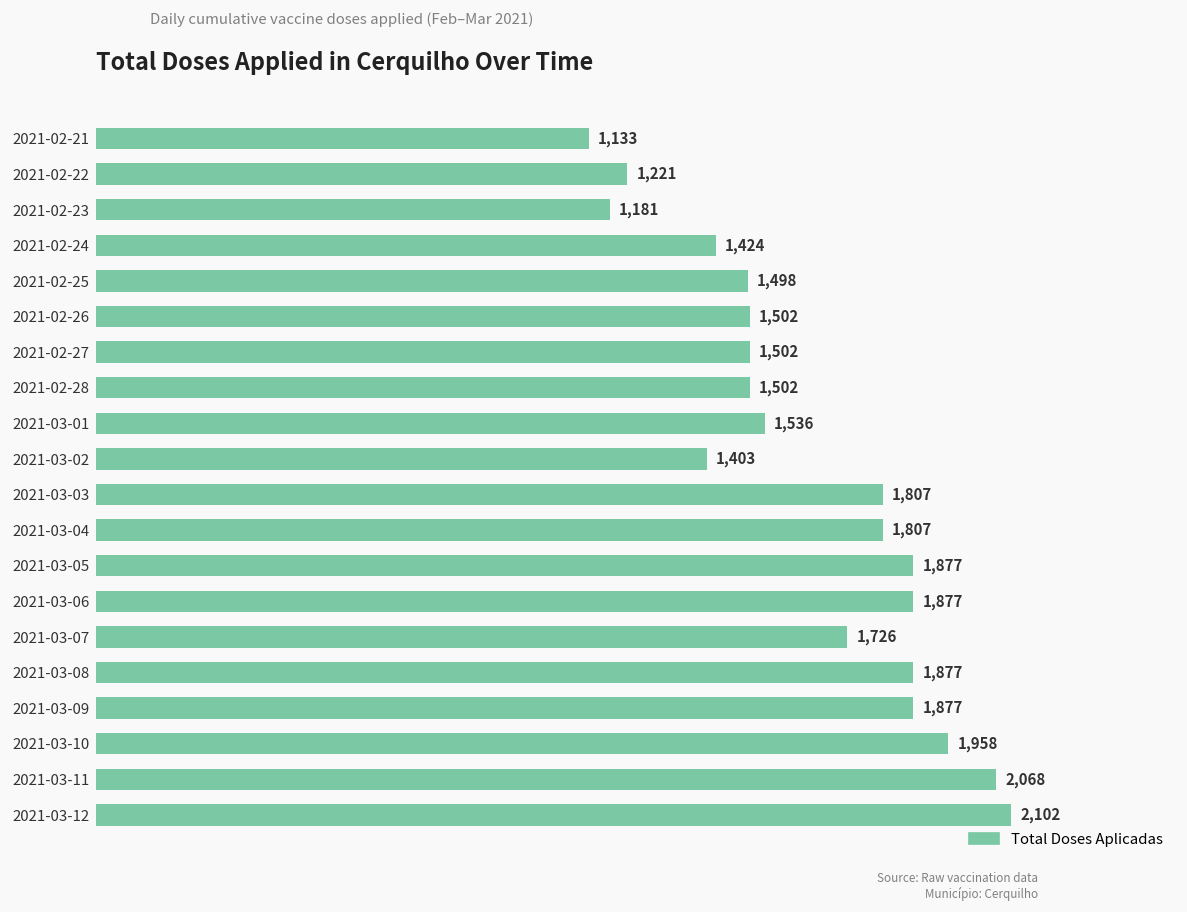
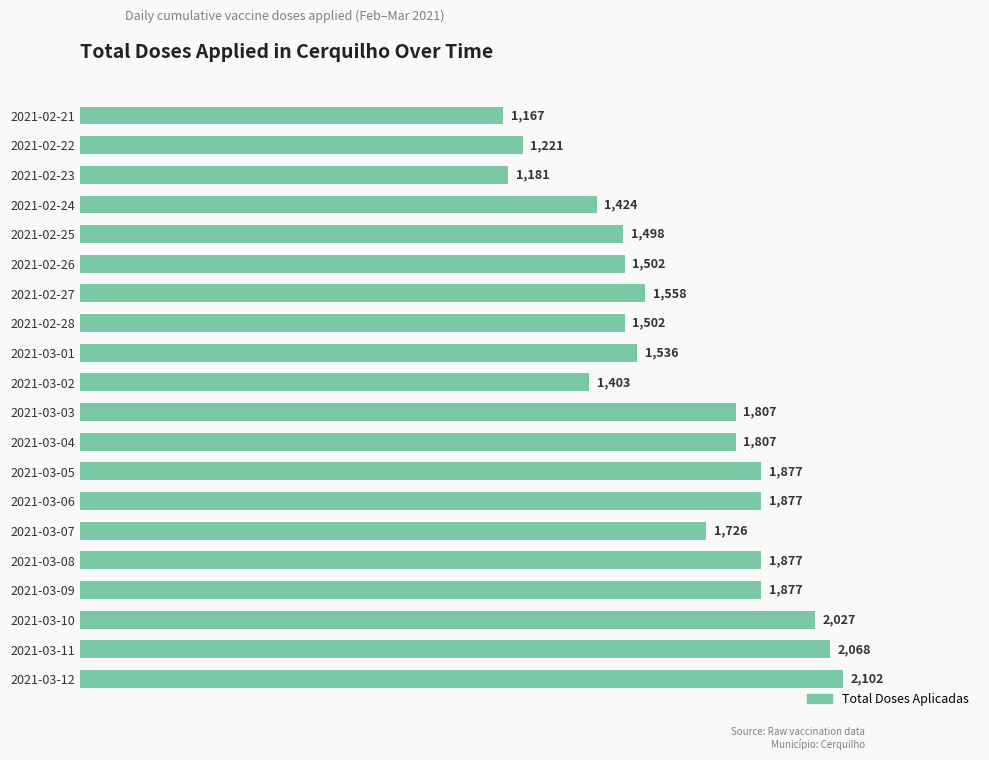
  {
-   "2021-02-21": "1,133",
+   "2021-02-21": "1,167",
    "2021-02-22": "1,221",
    "2021-02-23": "1,181",
    "2021-02-24": "1,424",
    "2021-02-25": "1,498",
    "2021-02-26": "1,502",
-   "2021-02-27": "1,502",
+   "2021-02-27": "1,558",
    "2021-02-28": "1,502",
    "2021-03-01": "1,536",
    "2021-03-02": "1,403",
    "2021-03-03": "1,807",
    "2021-03-04": "1,807",
    "2021-03-05": "1,877",
    "2021-03-06": "1,877",
    "2021-03-07": "1,726",
    "2021-03-08": "1,877",
    "2021-03-09": "1,877",
-   "2021-03-10": "1,958",
+   "2021-03-10": "2,027",
    "2021-03-11": "2,068",
    "2021-03-12": "2,102"
  }
